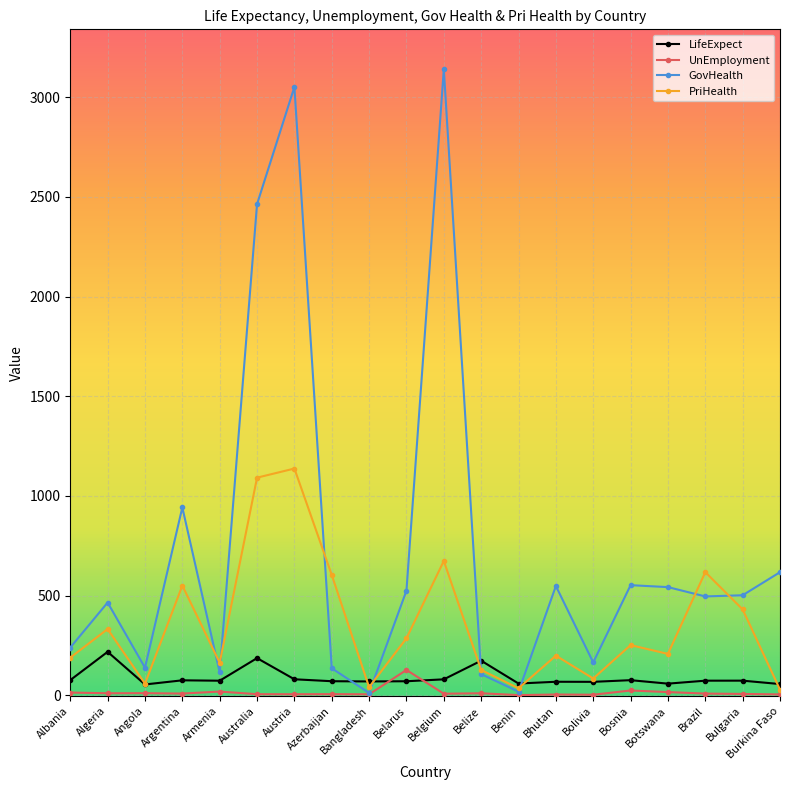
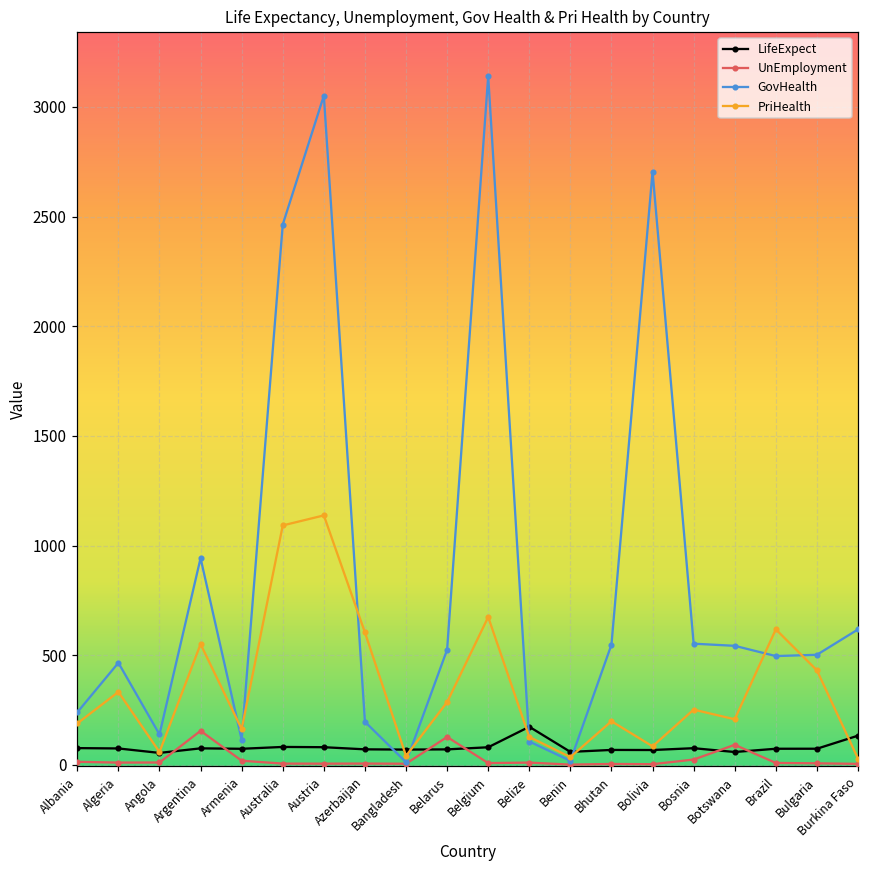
  {
    "LifeExpect": {
      "Albania": 80,
-     "Algeria": 220,
+     "Algeria": 70,
      "Argentina": 80,
      "Armenia": 70,
-     "Australia": 190,
+     "Australia": 80,
      "Austria": 80,
      "Azerbaijan": 70,
      "Bangladesh": 70,
      "Belarus": 70,
      "Belgium": 80,
      "Belize": 170,
      "Benin": 60,
      "Bhutan": 70,
      "Bolivia": 70,
      "Bosnia": 80,
      "Botswana": 60,
      "Brazil": 70,
      "Bulgaria": 70,
-     "Burkina Faso": 60
+     "Burkina Faso": 130
    },
    "UnEmployment": {
      "Albania": 10,
      "Algeria": 10,
      "Angola": 10,
-     "Argentina": 10,
+     "Argentina": 160,
      "Armenia": 20,
      "Australia": 10,
      "Austria": 10,
      "Azerbaijan": 10,
      "Belarus": 130,
      "Belgium": 10,
      "Belize": 10,
      "Benin": 0,
      "Bhutan": 0,
      "Bolivia": 0,
      "Bosnia": 20,
-     "Botswana": 20,
+     "Botswana": 90,
      "Brazil": 10,
      "Bulgaria": 10,
      "Burkina Faso": 0
    },
    "GovHealth": {
      "Albania": 240,
      "Algeria": 470,
      "Angola": 140,
      "Argentina": 940,
      "Armenia": 110,
      "Australia": 2460,
      "Austria": 3050,
-     "Azerbaijan": 140,
+     "Azerbaijan": 200,
      "Belarus": 520,
      "Belgium": 3140,
      "Belize": 110,
      "Benin": 20,
      "Bhutan": 550,
-     "Bolivia": 160,
+     "Bolivia": 2700,
      "Bosnia": 550,
      "Botswana": 540,
      "Brazil": 500,
      "Bulgaria": 500,
      "Burkina Faso": 620
    },
    "PriHealth": {
      "Albania": 190,
      "Algeria": 330,
      "Argentina": 550,
      "Armenia": 160,
      "Australia": 1090,
      "Austria": 1140,
      "Azerbaijan": 600,
      "Bangladesh": 40,
      "Belarus": 290,
      "Belgium": 670,
      "Belize": 130,
      "Benin": 40,
      "Bhutan": 200,
      "Bolivia": 80,
      "Bosnia": 250,
      "Botswana": 210,
      "Brazil": 620,
      "Bulgaria": 430,
      "Burkina Faso": 30
    }
  }
